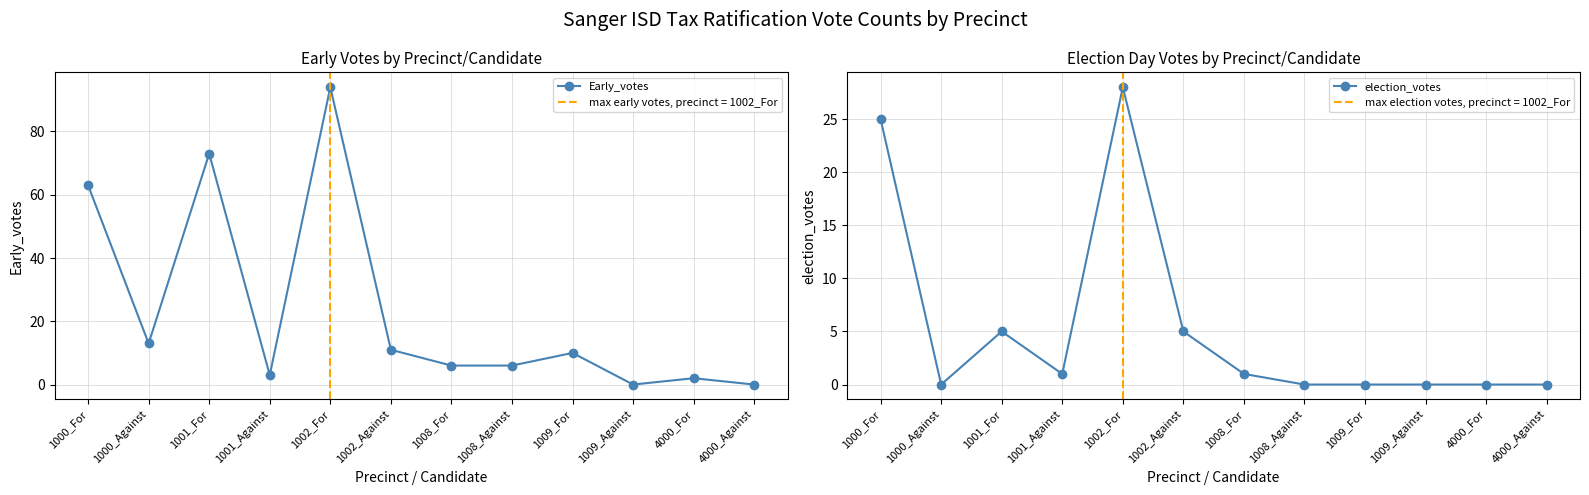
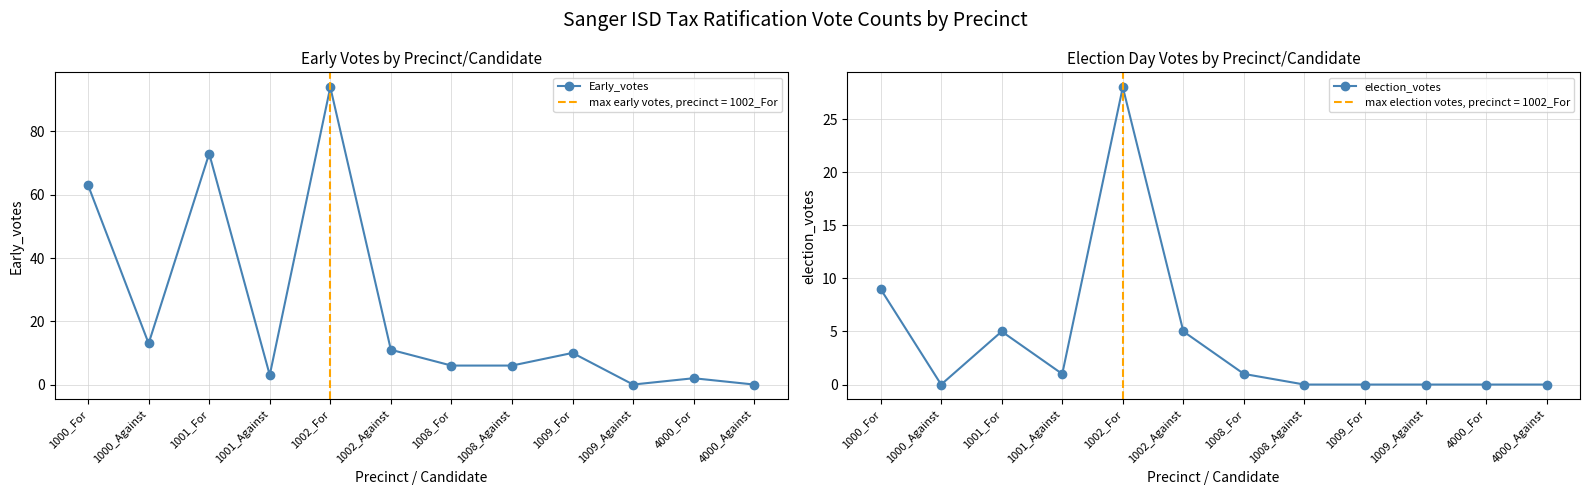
  {
    "Early Votes by Precinct/Candidate": {
      "1000_For": 63,
      "1000_Against": 13,
      "1001_For": 73,
      "1001_Against": 3,
      "1002_For": 94,
      "1002_Against": 11,
      "1008_For": 6,
      "1008_Against": 6,
      "1009_For": 10,
      "1009_Against": 0,
      "4000_For": 2,
      "4000_Against": 0
    },
    "Election Day Votes by Precinct/Candidate": {
-     "1000_For": 25,
+     "1000_For": 9,
      "1000_Against": 0,
      "1001_For": 5,
      "1001_Against": 1,
      "1002_For": 28,
      "1002_Against": 5,
      "1008_For": 1,
      "1008_Against": 0,
      "1009_For": 0,
      "1009_Against": 0,
      "4000_For": 0,
      "4000_Against": 0
    }
  }
